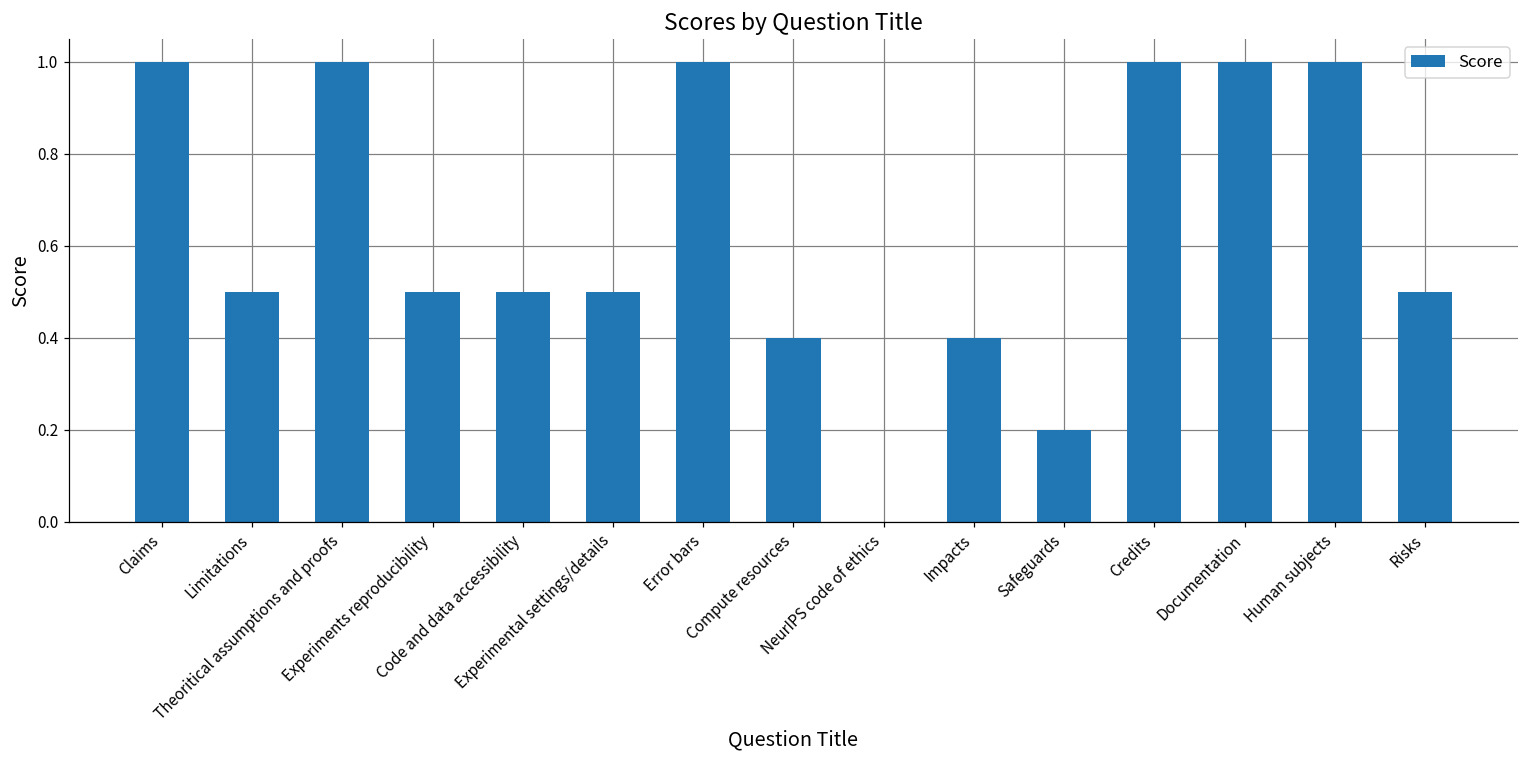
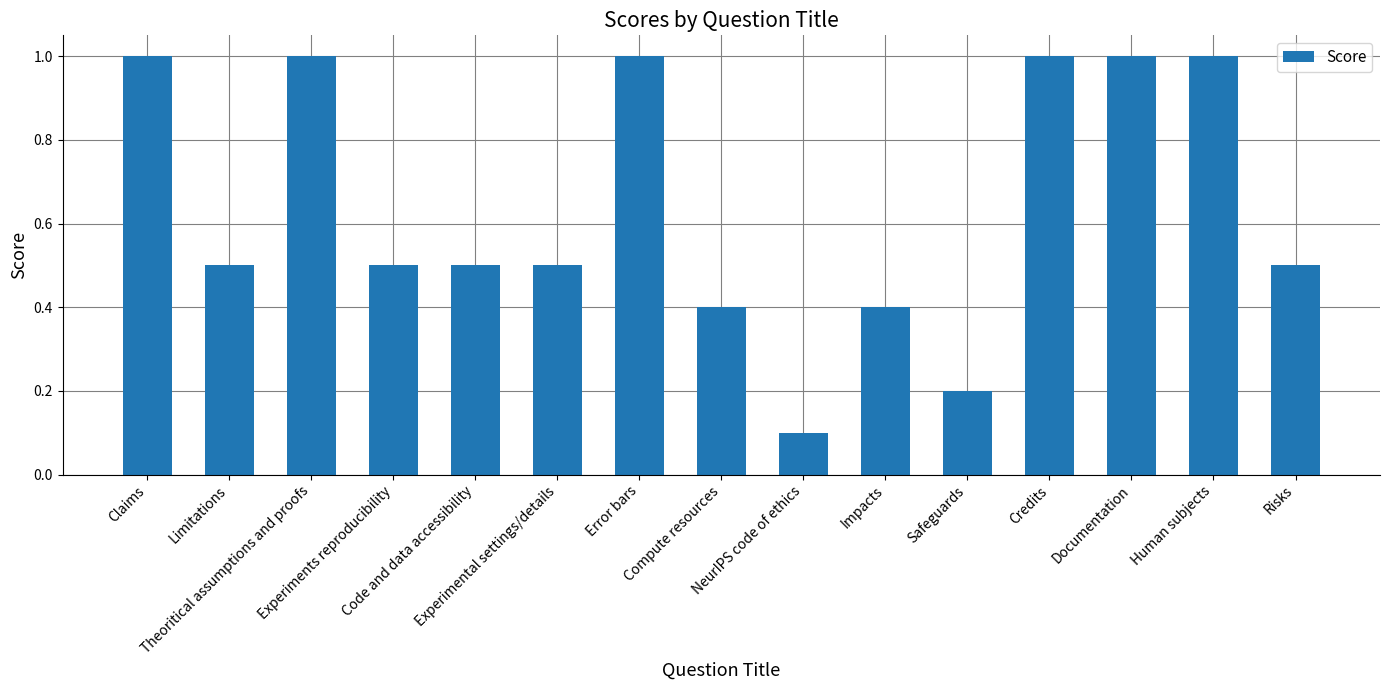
  {
    "Claims": 1.0,
    "Limitations": 0.5,
    "Theoritical assumptions and proofs": 1.0,
    "Experiments reproducibility": 0.5,
    "Code and data accessibility": 0.5,
    "Experimental settings/details": 0.5,
    "Error bars": 1.0,
    "Compute resources": 0.4,
-   "NeurIPS code of ethics": 0.0,
+   "NeurIPS code of ethics": 0.1,
    "Impacts": 0.4,
    "Safeguards": 0.2,
    "Credits": 1.0,
    "Documentation": 1.0,
    "Human subjects": 1.0,
    "Risks": 0.5
  }
